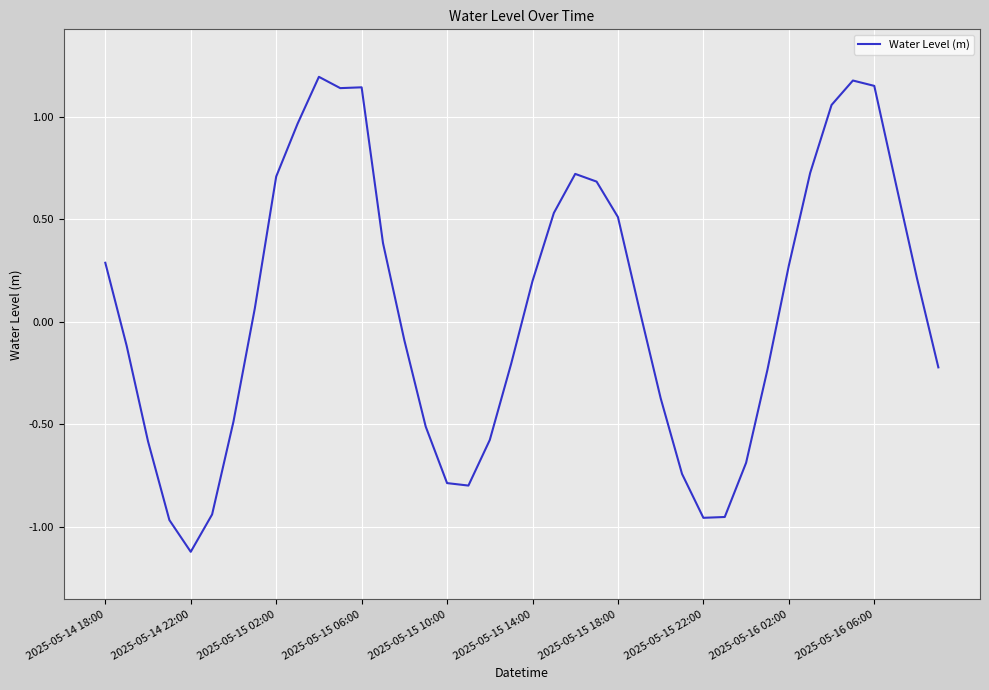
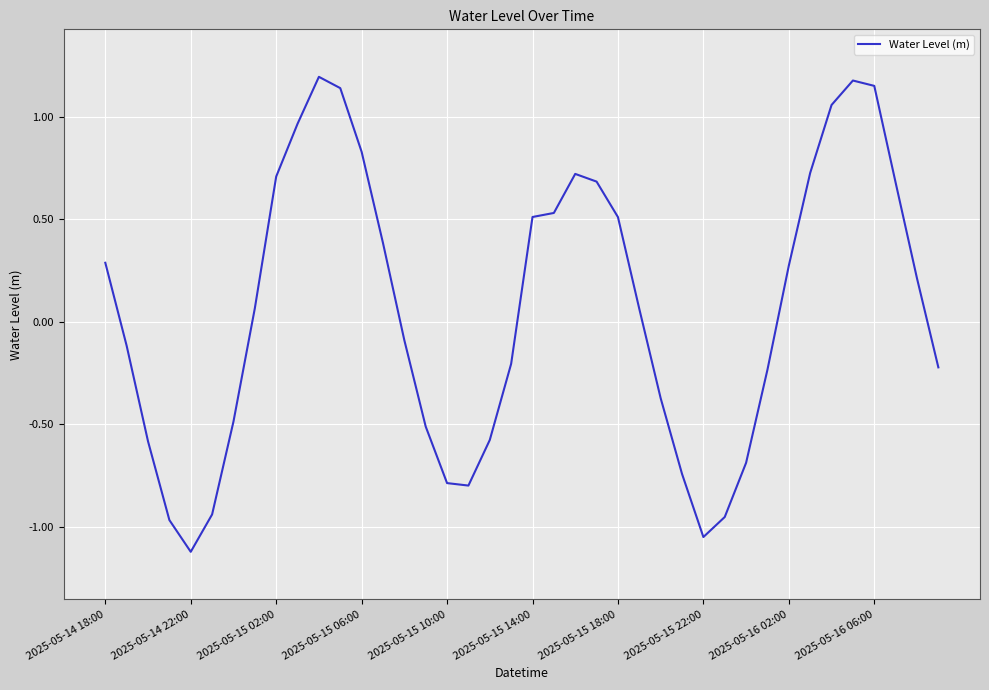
  {
    "2025-05-14 18:00": 0.29,
    "2025-05-14 22:00": -1.12,
    "2025-05-15 02:00": 0.71,
-   "2025-05-15 06:00": 1.14,
+   "2025-05-15 06:00": 0.83,
    "2025-05-15 10:00": -0.79,
-   "2025-05-15 14:00": 0.20,
+   "2025-05-15 14:00": 0.51,
    "2025-05-15 18:00": 0.51,
-   "2025-05-15 22:00": -0.96,
+   "2025-05-15 22:00": -1.05,
    "2025-05-16 02:00": 0.27,
    "2025-05-16 06:00": 1.15
  }
